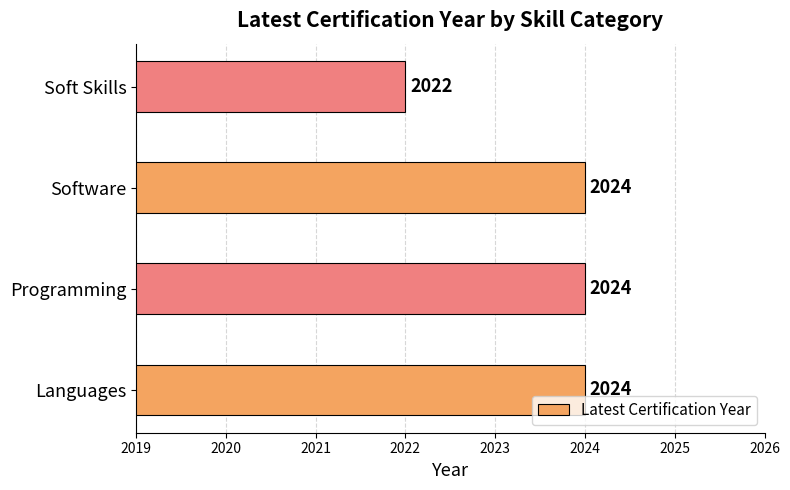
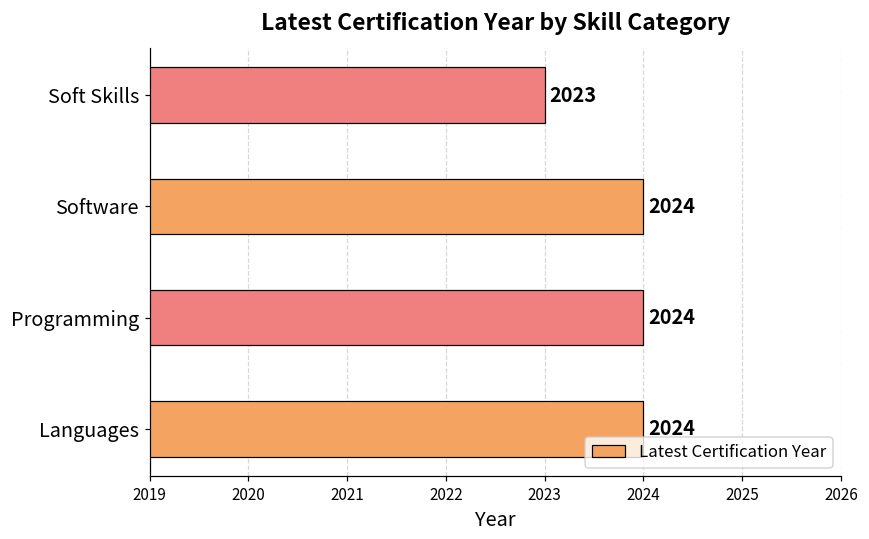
  {
-   "Soft Skills": 2022,
+   "Soft Skills": 2023,
    "Software": 2024,
    "Programming": 2024
  }
